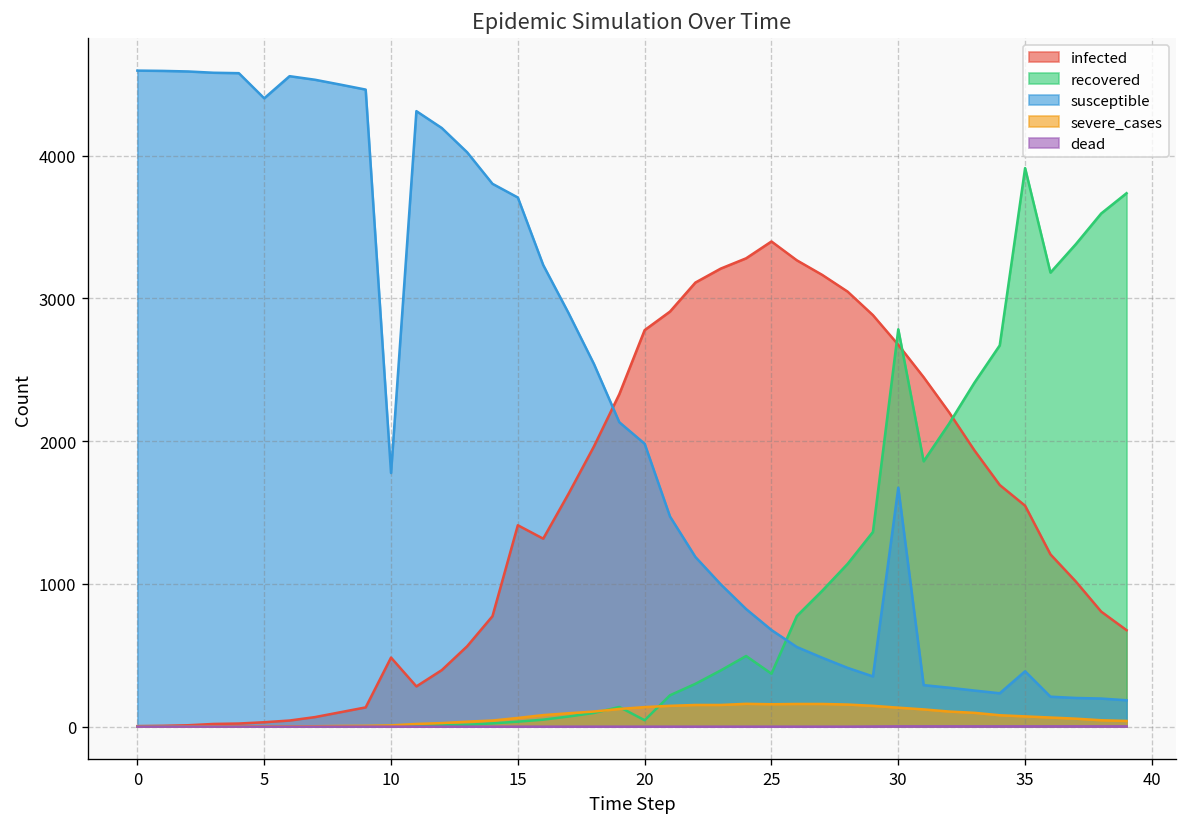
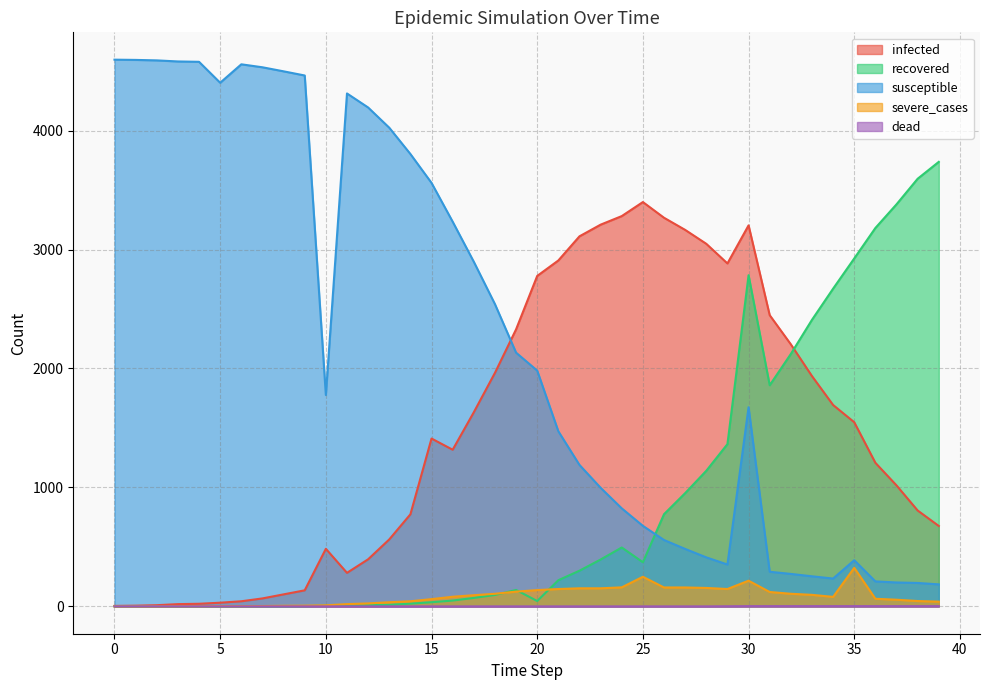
  {
    "infected": {
      "5": 30,
      "10": 480,
      "15": 1410,
      "20": 2780,
      "25": 3400,
-     "30": 2680,
+     "30": 3200,
      "35": 1550
    },
    "recovered": {
      "15": 40,
      "20": 50,
      "25": 370,
      "30": 2780,
-     "35": 3910
+     "35": 2930
    },
    "susceptible": {
      "0": 4600,
      "5": 4400,
      "10": 1780,
-     "15": 3710,
+     "15": 3560,
      "20": 1980,
      "25": 680,
      "30": 1670,
      "35": 390
    },
    "severe_cases": {
      "15": 60,
      "20": 140,
-     "25": 160,
-     "30": 130,
-     "35": 70
+     "25": 250,
+     "30": 220,
+     "35": 320
    },
    "dead": {
      "15": 0,
      "20": 0,
      "25": 0,
      "30": 0,
      "35": 0
    }
  }
